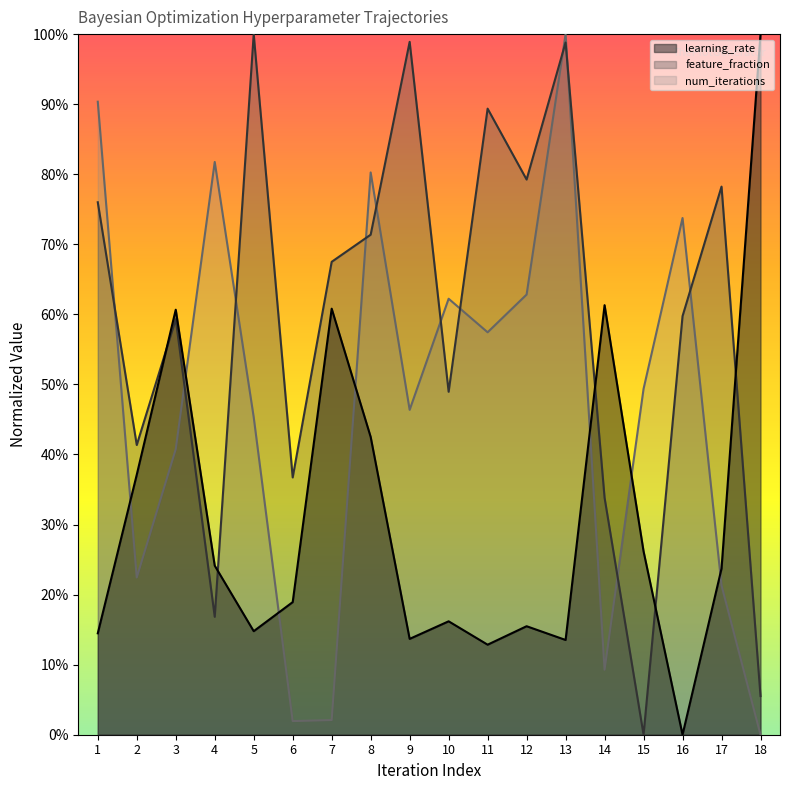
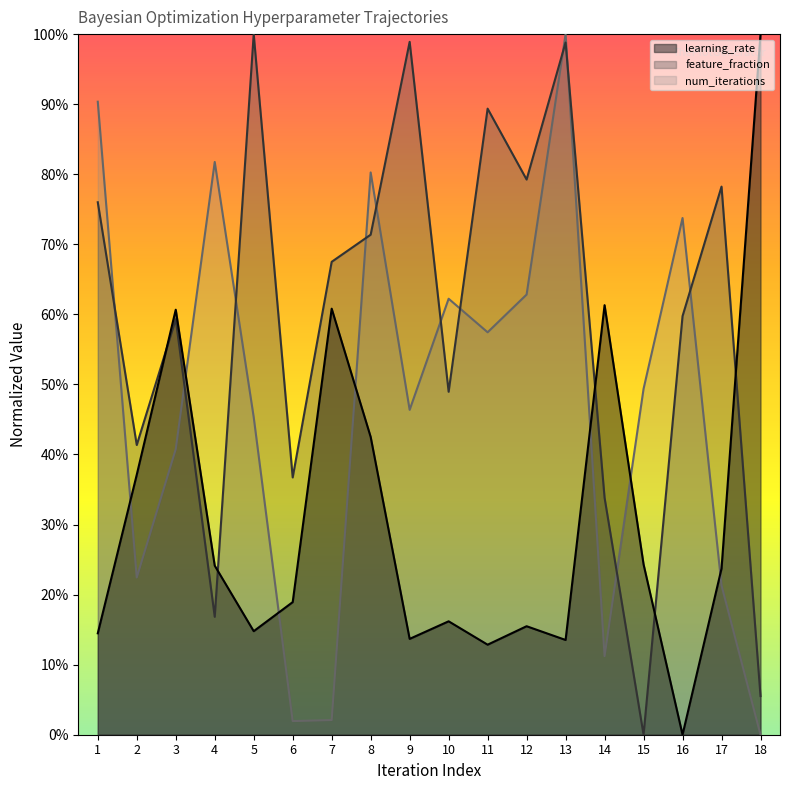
  {
    "learning_rate": {
      "1": "14%",
      "2": "37%",
      "3": "61%",
      "4": "24%",
      "5": "15%",
      "6": "19%",
      "7": "61%",
      "8": "43%",
      "9": "14%",
      "10": "16%",
      "11": "13%",
      "12": "15%",
      "13": "14%",
      "14": "61%",
-     "15": "26%",
+     "15": "24%",
      "16": "0%",
      "17": "24%",
      "18": "100%"
    },
    "feature_fraction": {
      "1": "76%",
      "2": "41%",
      "3": "59%",
      "4": "17%",
      "5": "100%",
      "6": "37%",
      "7": "67%",
      "8": "71%",
      "9": "99%",
      "10": "49%",
      "11": "89%",
      "12": "79%",
      "13": "99%",
      "14": "34%",
      "15": "0%",
      "16": "60%",
      "17": "78%",
      "18": "6%"
    },
    "num_iterations": {
      "1": "90%",
      "2": "22%",
      "3": "41%",
      "4": "82%",
      "5": "45%",
      "6": "2%",
      "7": "2%",
      "8": "80%",
      "9": "46%",
      "10": "62%",
      "11": "57%",
      "12": "63%",
      "13": "100%",
-     "14": "9%",
+     "14": "11%",
      "15": "49%",
      "16": "74%",
      "17": "21%",
      "18": "0%"
    }
  }
